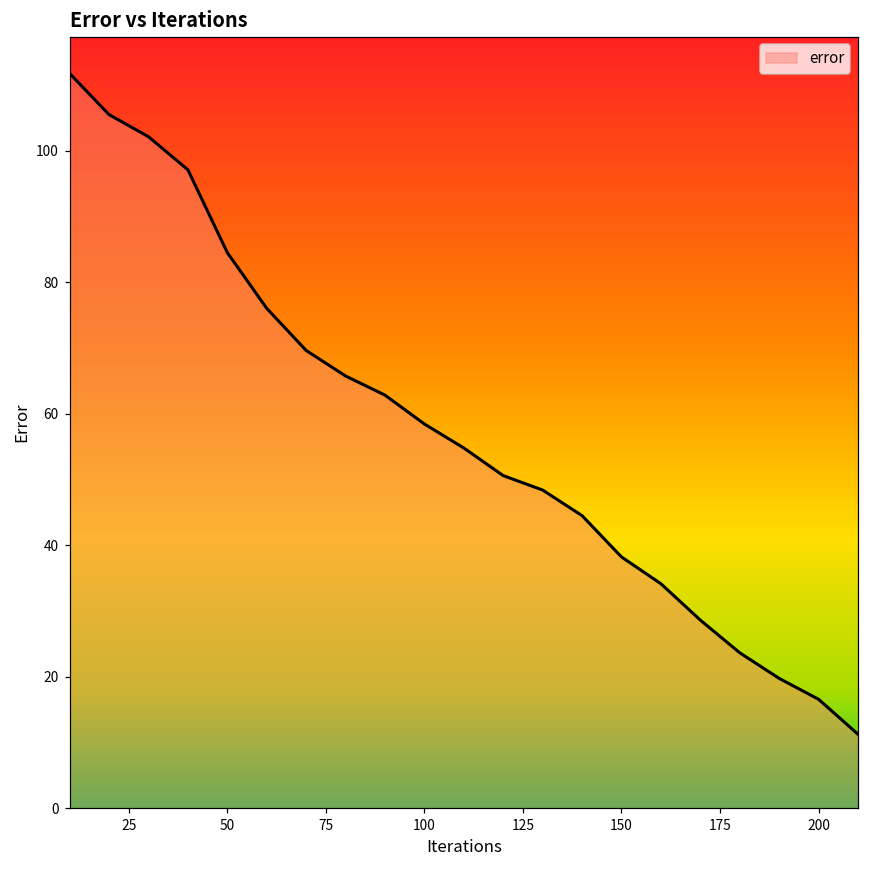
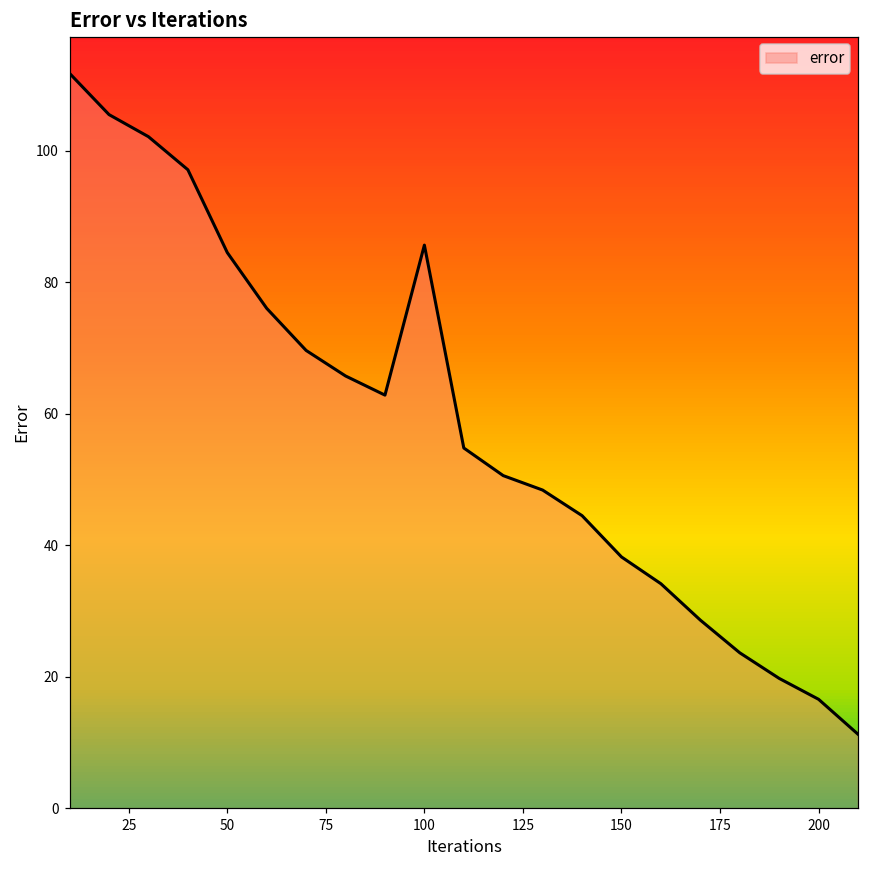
  {
    "50": 84,
-   "100": 58,
+   "100": 86,
    "150": 38,
    "200": 17
  }
